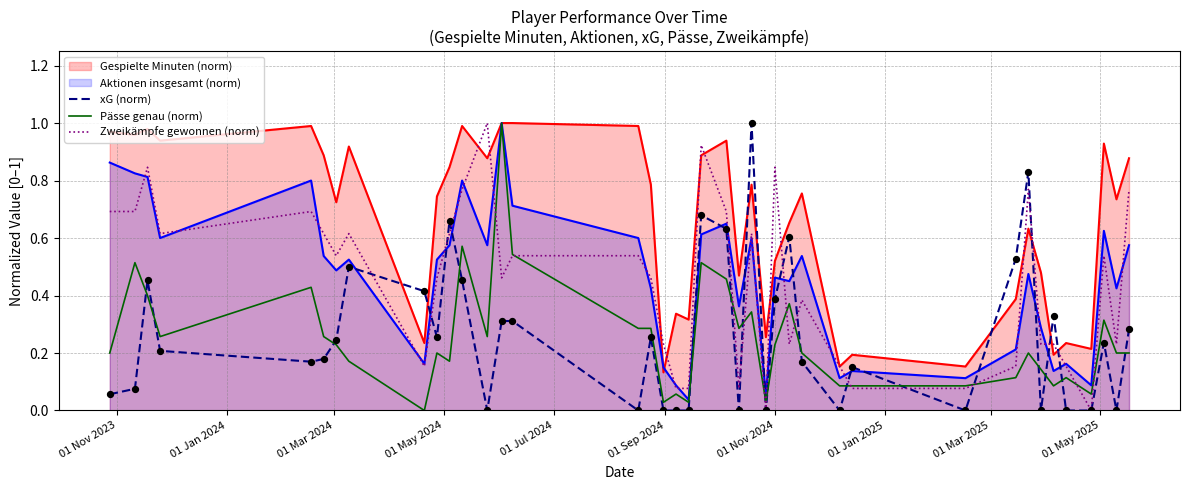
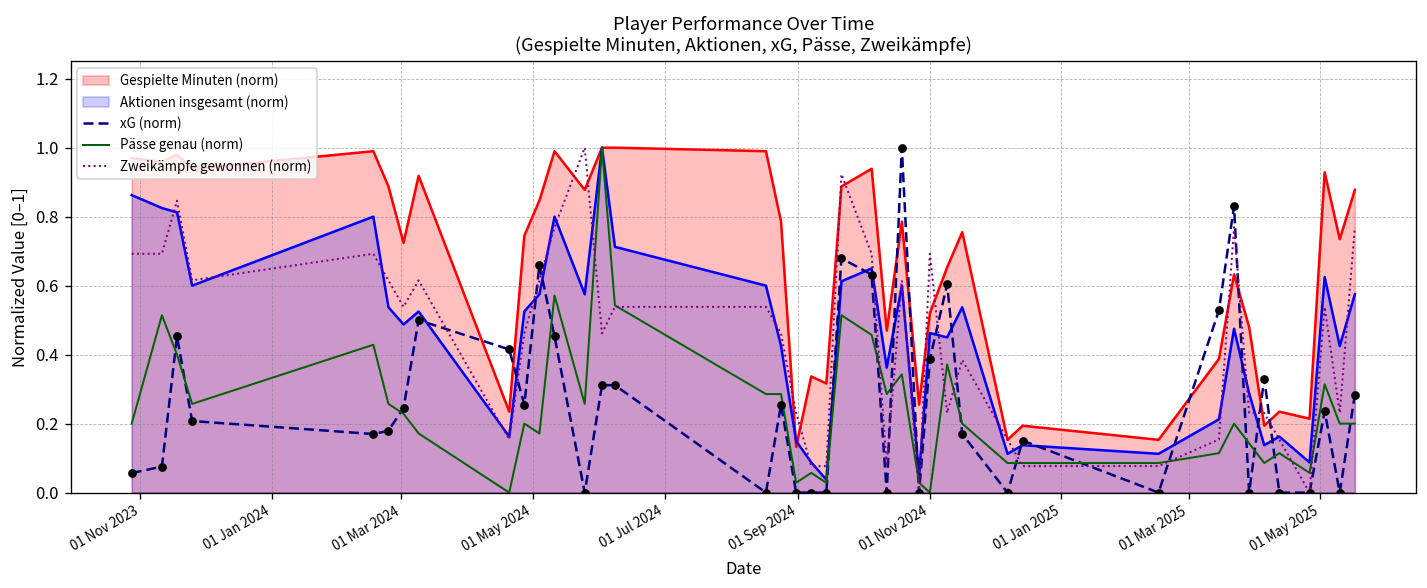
  {
    "Gespielte Minuten (norm)": {
      "01 Nov 2024": 0.52
    },
    "Aktionen insgesamt (norm)": {
      "01 Nov 2024": 0.46
    },
    "xG (norm)": {
      "01 Nov 2024": 0.39
    },
    "Pässe genau (norm)": {
-     "01 Nov 2024": 0.23
+     "01 Nov 2024": 0.00
    },
    "Zweikämpfe gewonnen (norm)": {
-     "01 Nov 2024": 0.85
+     "01 Nov 2024": 0.69
    }
  }
